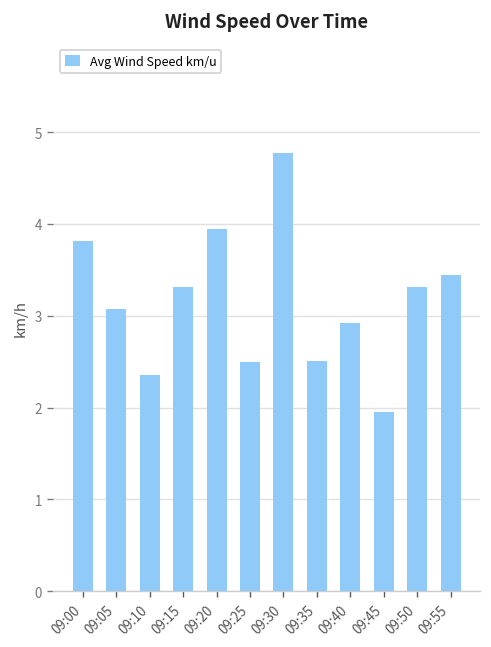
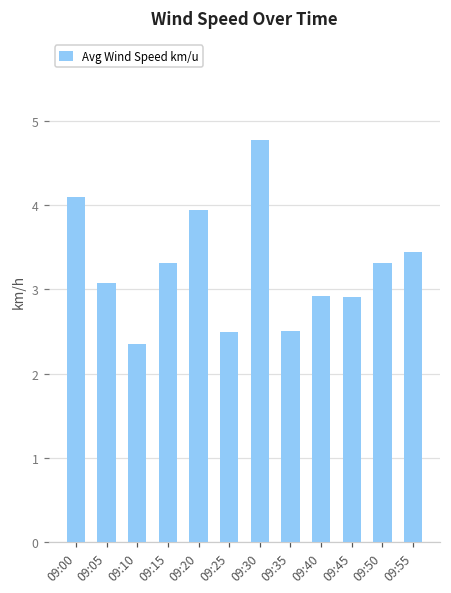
  {
-   "09:00": 3.8,
+   "09:00": 4.1,
    "09:05": 3.1,
    "09:10": 2.4,
    "09:15": 3.3,
    "09:20": 3.9,
    "09:25": 2.5,
    "09:30": 4.8,
    "09:35": 2.5,
    "09:40": 2.9,
-   "09:45": 1.9,
+   "09:45": 2.9,
    "09:50": 3.3,
    "09:55": 3.4
  }
